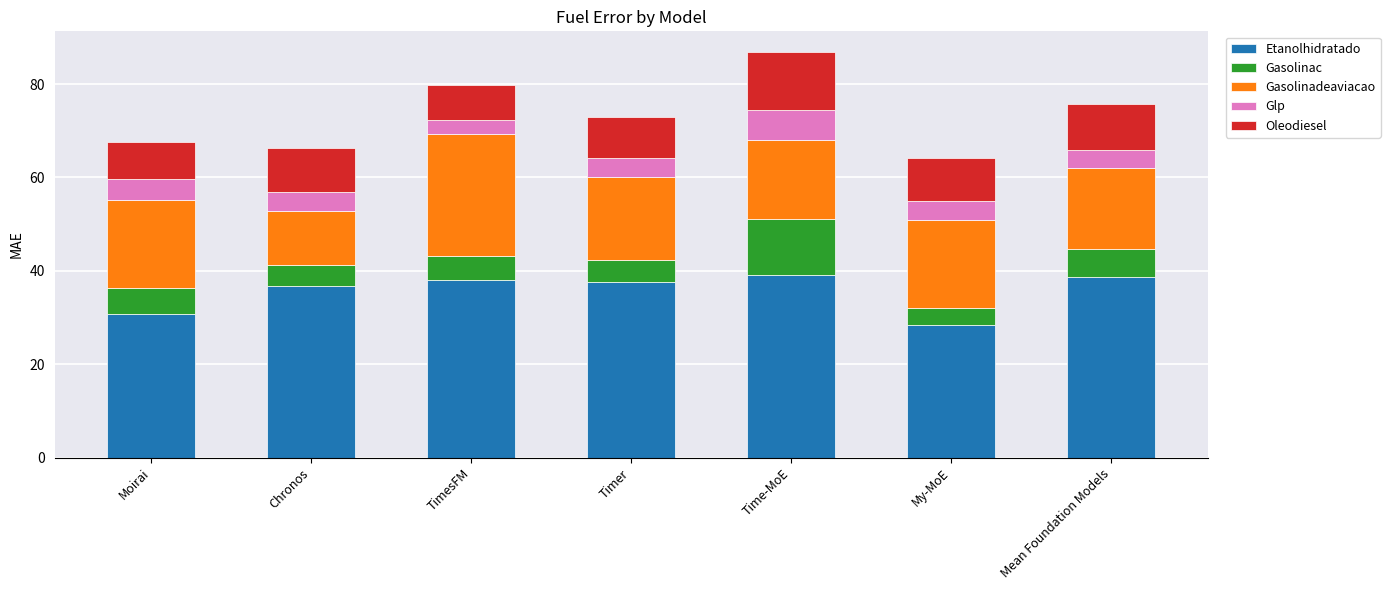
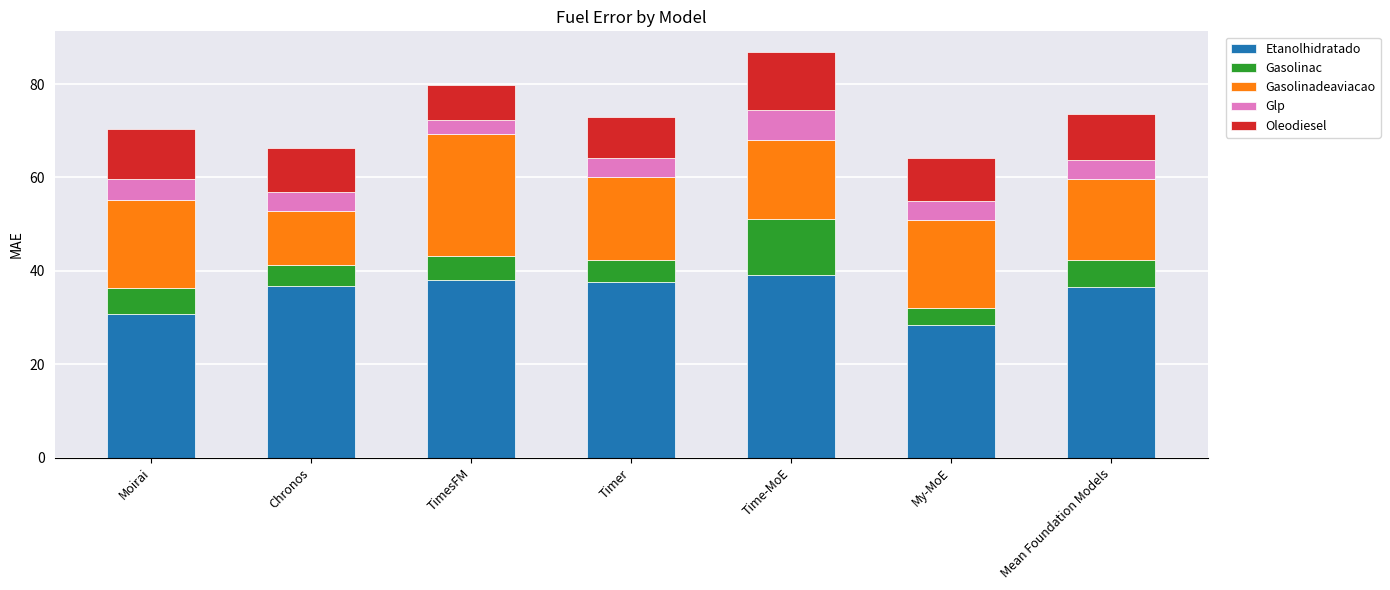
  {
    "Etanolhidratado": {
      "Moirai": 31,
      "Chronos": 37,
      "TimesFM": 38,
      "Timer": 38,
      "Time-MoE": 39,
      "My-MoE": 28,
-     "Mean Foundation Models": 39
+     "Mean Foundation Models": 36
    },
    "Gasolinac": {
      "Moirai": 5,
      "Chronos": 4,
      "TimesFM": 5,
      "Timer": 5,
      "Time-MoE": 12,
      "My-MoE": 4,
      "Mean Foundation Models": 6
    },
    "Gasolinadeaviacao": {
      "Moirai": 19,
      "Chronos": 12,
      "TimesFM": 26,
      "Timer": 18,
      "Time-MoE": 17,
      "My-MoE": 19,
      "Mean Foundation Models": 17
    },
    "Glp": {
      "Moirai": 4,
      "Chronos": 4,
      "TimesFM": 3,
      "Timer": 4,
      "Time-MoE": 6,
      "My-MoE": 4,
      "Mean Foundation Models": 4
    },
    "Oleodiesel": {
-     "Moirai": 8,
+     "Moirai": 11,
      "Chronos": 9,
      "TimesFM": 7,
      "Timer": 9,
      "Time-MoE": 13,
      "My-MoE": 9,
      "Mean Foundation Models": 10
    }
  }
